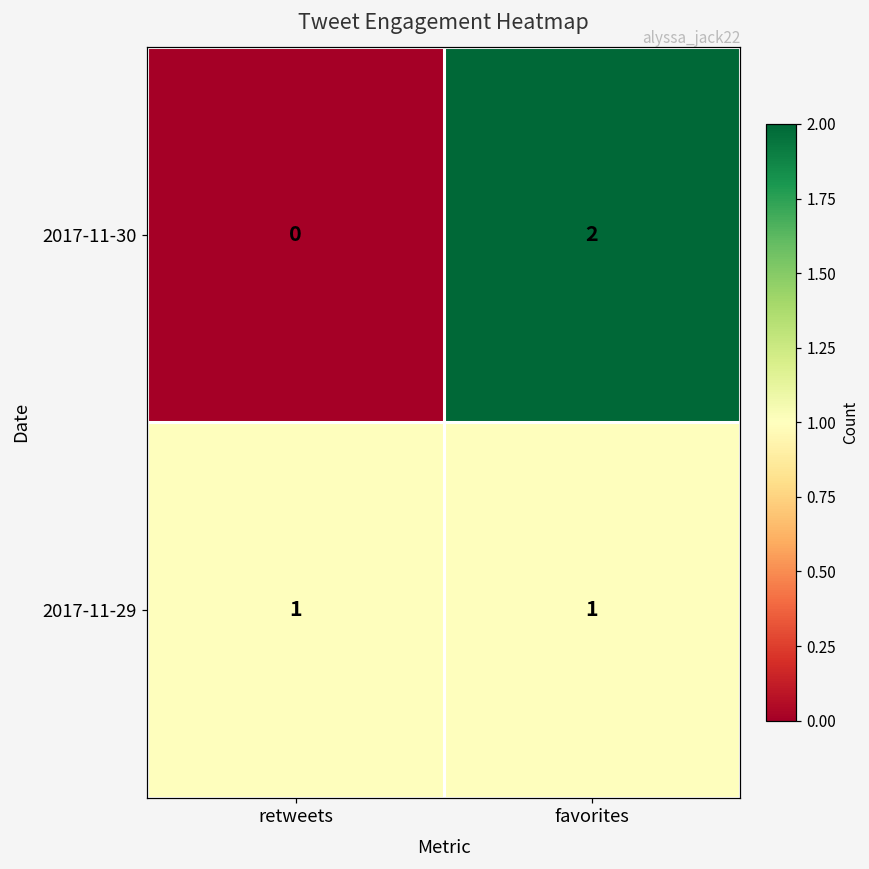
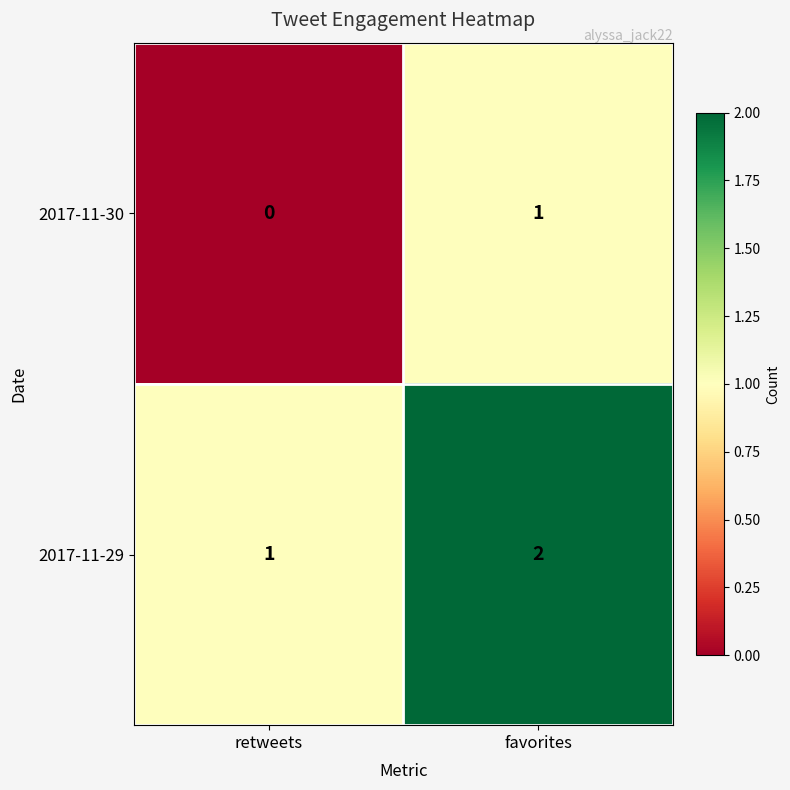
  {
    "2017-11-30": {
      "retweets": 0,
-     "favorites": 2
+     "favorites": 1
    },
    "2017-11-29": {
      "retweets": 1,
-     "favorites": 1
+     "favorites": 2
    }
  }
